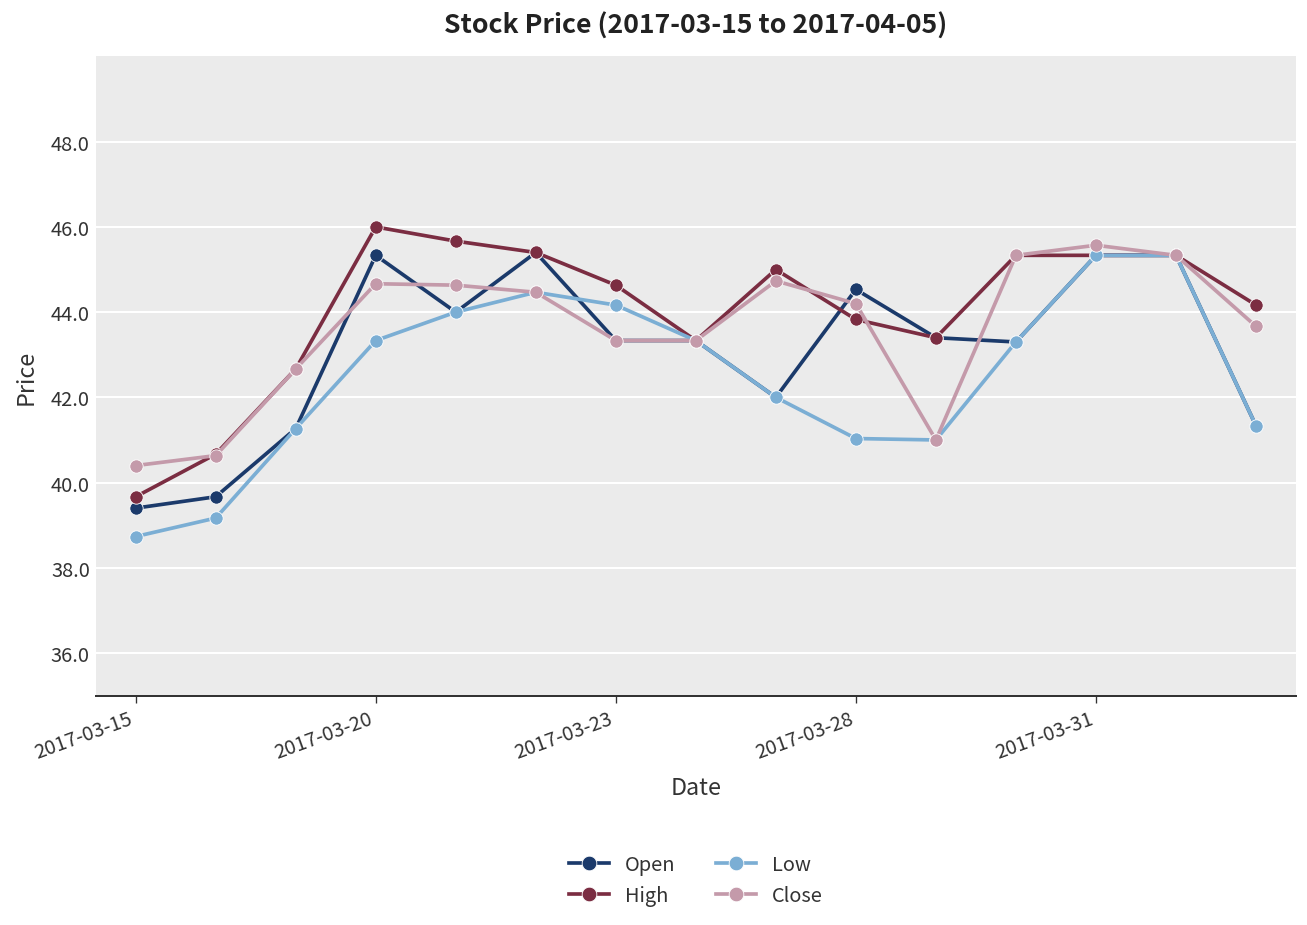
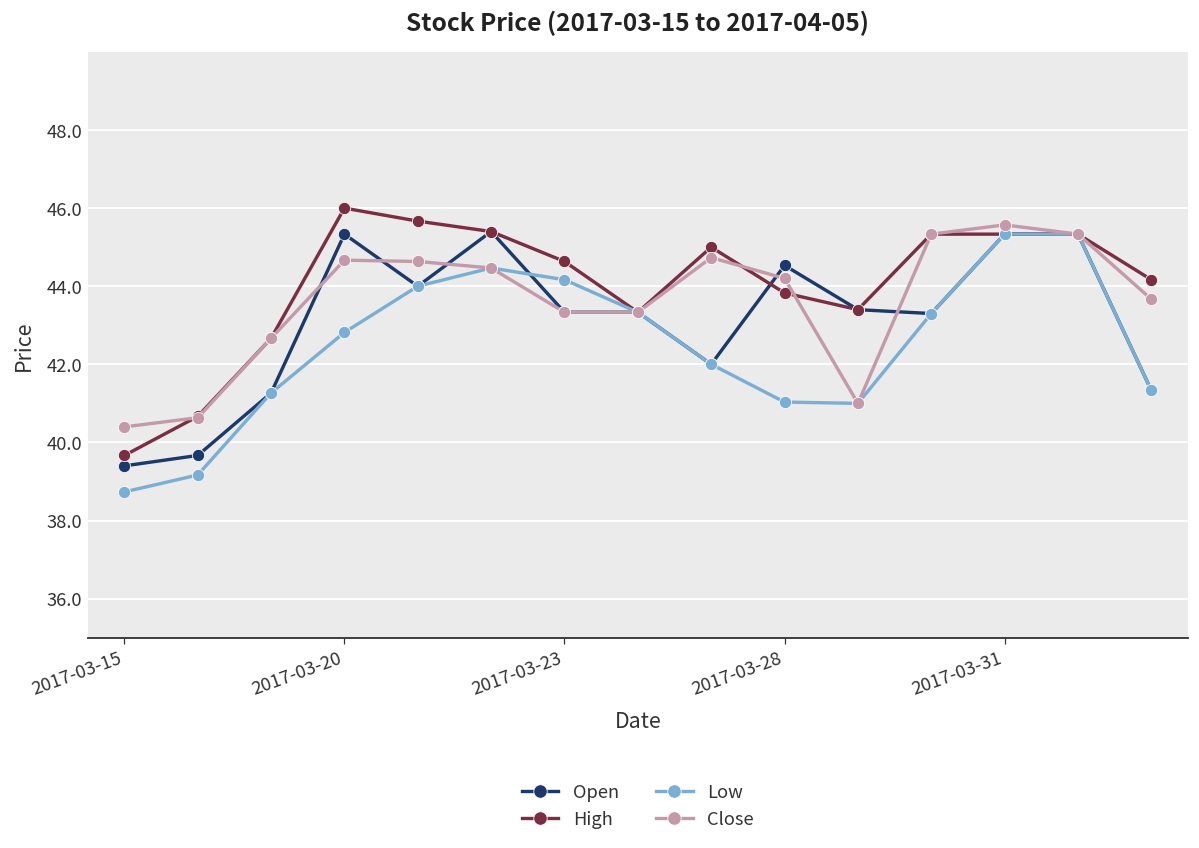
  {
    "Open": {
      "2017-03-15": 39.4,
      "2017-03-20": 45.3,
      "2017-03-28": 44.5
    },
    "High": {
      "2017-03-15": 39.7,
      "2017-03-20": 46.0,
      "2017-03-23": 44.6,
      "2017-03-28": 43.8
    },
    "Low": {
      "2017-03-15": 38.7,
-     "2017-03-20": 43.3,
+     "2017-03-20": 42.8,
      "2017-03-23": 44.2,
      "2017-03-28": 41.0
    },
    "Close": {
      "2017-03-15": 40.4,
      "2017-03-20": 44.7,
      "2017-03-28": 44.2,
      "2017-03-31": 45.6
    }
  }
